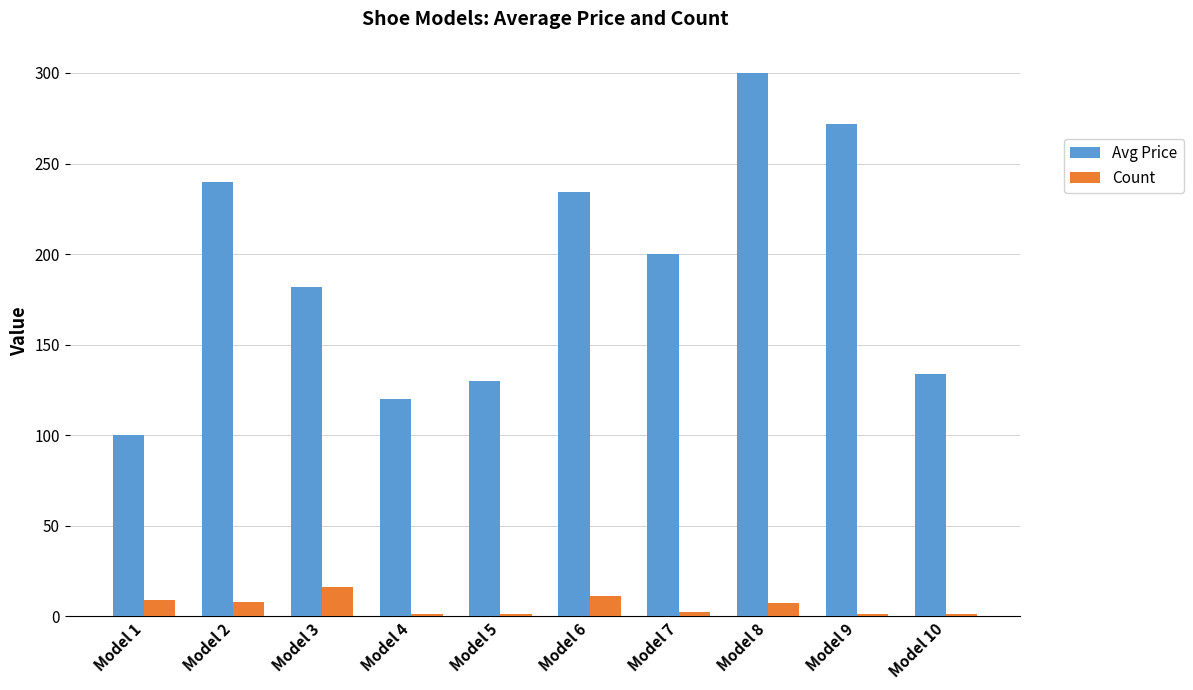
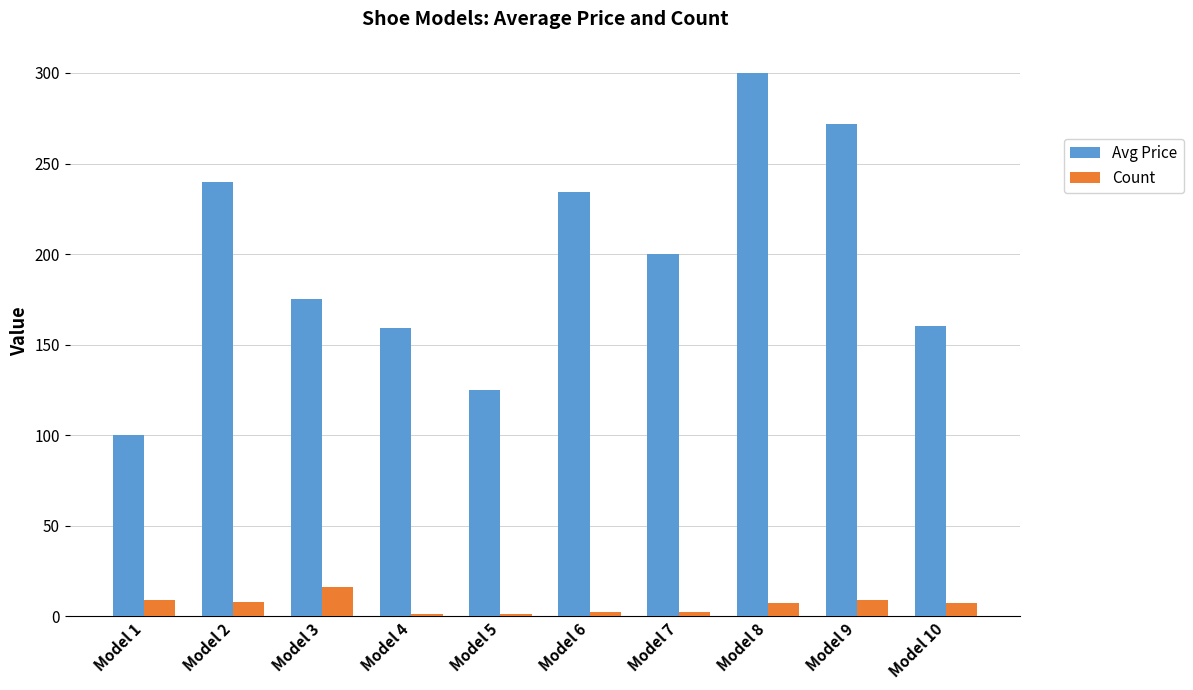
  {
    "Avg Price": {
      "Model 1": 100,
      "Model 2": 240,
-     "Model 3": 182,
-     "Model 4": 120,
-     "Model 5": 130,
+     "Model 3": 175,
+     "Model 4": 159,
+     "Model 5": 125,
      "Model 6": 234,
      "Model 7": 200,
      "Model 8": 300,
      "Model 9": 272,
-     "Model 10": 134
+     "Model 10": 160
    },
    "Count": {
      "Model 1": 9,
      "Model 2": 8,
      "Model 3": 16,
-     "Model 6": 11,
+     "Model 6": 2,
      "Model 7": 2,
      "Model 8": 7,
-     "Model 9": 1,
-     "Model 10": 1
+     "Model 9": 9,
+     "Model 10": 7
    }
  }
